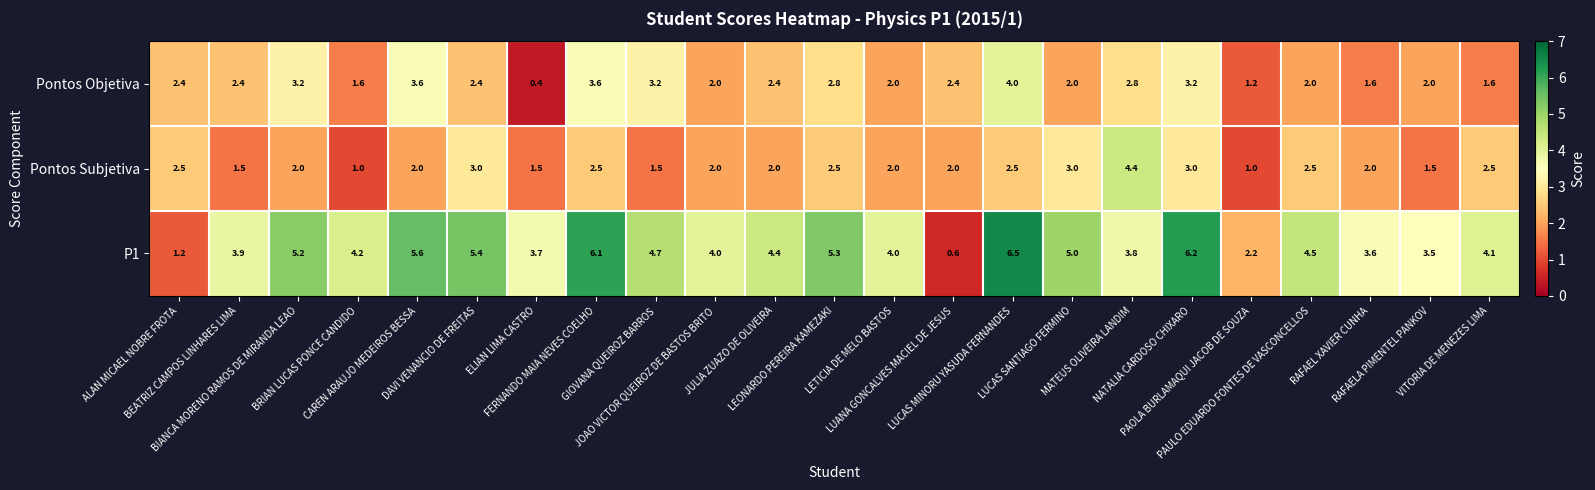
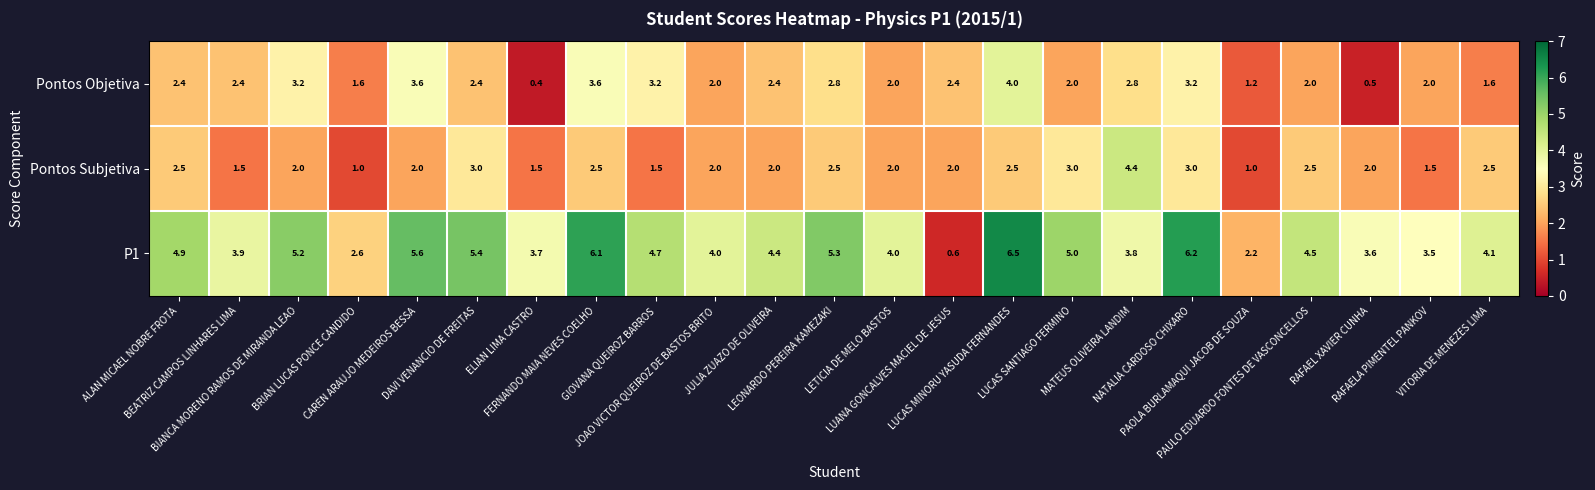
  {
    "Pontos Objetiva": {
      "ALAN MICAEL NOBRE FROTA": 2.4,
      "BEATRIZ CAMPOS LINHARES LIMA": 2.4,
      "BIANCA MORENO RAMOS DE MIRANDA LEAO": 3.2,
      "BRIAN LUCAS PONCE CANDIDO": 1.6,
      "CAREN ARAUJO MEDEIROS BESSA": 3.6,
      "DAVI VENANCIO DE FREITAS": 2.4,
      "ELIAN LIMA CASTRO": 0.4,
      "FERNANDO MAIA NEVES COELHO": 3.6,
      "GIOVANA QUEIROZ BARROS": 3.2,
      "JOAO VICTOR QUEIROZ DE BASTOS BRITO": 2.0,
      "JULIA ZUAZO DE OLIVEIRA": 2.4,
      "LEONARDO PEREIRA KAMEZAKI": 2.8,
      "LETICIA DE MELO BASTOS": 2.0,
      "LUANA GONCALVES MACIEL DE JESUS": 2.4,
      "LUCAS MINORU YASUDA FERNANDES": 4.0,
      "LUCAS SANTIAGO FERMINO": 2.0,
      "MATEUS OLIVEIRA LANDIM": 2.8,
      "NATALIA CARDOSO CHIXARO": 3.2,
      "PAOLA BURLAMAQUI JACOB DE SOUZA": 1.2,
      "PAULO EDUARDO FONTES DE VASCONCELLOS": 2.0,
-     "RAFAEL XAVIER CUNHA": 1.6,
+     "RAFAEL XAVIER CUNHA": 0.5,
      "RAFAELA PIMENTEL PANKOV": 2.0,
      "VITORIA DE MENEZES LIMA": 1.6
    },
    "Pontos Subjetiva": {
      "ALAN MICAEL NOBRE FROTA": 2.5,
      "BEATRIZ CAMPOS LINHARES LIMA": 1.5,
      "BIANCA MORENO RAMOS DE MIRANDA LEAO": 2.0,
      "BRIAN LUCAS PONCE CANDIDO": 1.0,
      "CAREN ARAUJO MEDEIROS BESSA": 2.0,
      "DAVI VENANCIO DE FREITAS": 3.0,
      "ELIAN LIMA CASTRO": 1.5,
      "FERNANDO MAIA NEVES COELHO": 2.5,
      "GIOVANA QUEIROZ BARROS": 1.5,
      "JOAO VICTOR QUEIROZ DE BASTOS BRITO": 2.0,
      "JULIA ZUAZO DE OLIVEIRA": 2.0,
      "LEONARDO PEREIRA KAMEZAKI": 2.5,
      "LETICIA DE MELO BASTOS": 2.0,
      "LUANA GONCALVES MACIEL DE JESUS": 2.0,
      "LUCAS MINORU YASUDA FERNANDES": 2.5,
      "LUCAS SANTIAGO FERMINO": 3.0,
      "MATEUS OLIVEIRA LANDIM": 4.4,
      "NATALIA CARDOSO CHIXARO": 3.0,
      "PAOLA BURLAMAQUI JACOB DE SOUZA": 1.0,
      "PAULO EDUARDO FONTES DE VASCONCELLOS": 2.5,
      "RAFAEL XAVIER CUNHA": 2.0,
      "RAFAELA PIMENTEL PANKOV": 1.5,
      "VITORIA DE MENEZES LIMA": 2.5
    },
    "P1": {
-     "ALAN MICAEL NOBRE FROTA": 1.2,
+     "ALAN MICAEL NOBRE FROTA": 4.9,
      "BEATRIZ CAMPOS LINHARES LIMA": 3.9,
      "BIANCA MORENO RAMOS DE MIRANDA LEAO": 5.2,
-     "BRIAN LUCAS PONCE CANDIDO": 4.2,
+     "BRIAN LUCAS PONCE CANDIDO": 2.6,
      "CAREN ARAUJO MEDEIROS BESSA": 5.6,
      "DAVI VENANCIO DE FREITAS": 5.4,
      "ELIAN LIMA CASTRO": 3.7,
      "FERNANDO MAIA NEVES COELHO": 6.1,
      "GIOVANA QUEIROZ BARROS": 4.7,
      "JOAO VICTOR QUEIROZ DE BASTOS BRITO": 4.0,
      "JULIA ZUAZO DE OLIVEIRA": 4.4,
      "LEONARDO PEREIRA KAMEZAKI": 5.3,
      "LETICIA DE MELO BASTOS": 4.0,
      "LUANA GONCALVES MACIEL DE JESUS": 0.6,
      "LUCAS MINORU YASUDA FERNANDES": 6.5,
      "LUCAS SANTIAGO FERMINO": 5.0,
      "MATEUS OLIVEIRA LANDIM": 3.8,
      "NATALIA CARDOSO CHIXARO": 6.2,
      "PAOLA BURLAMAQUI JACOB DE SOUZA": 2.2,
      "PAULO EDUARDO FONTES DE VASCONCELLOS": 4.5,
      "RAFAEL XAVIER CUNHA": 3.6,
      "RAFAELA PIMENTEL PANKOV": 3.5,
      "VITORIA DE MENEZES LIMA": 4.1
    }
  }
